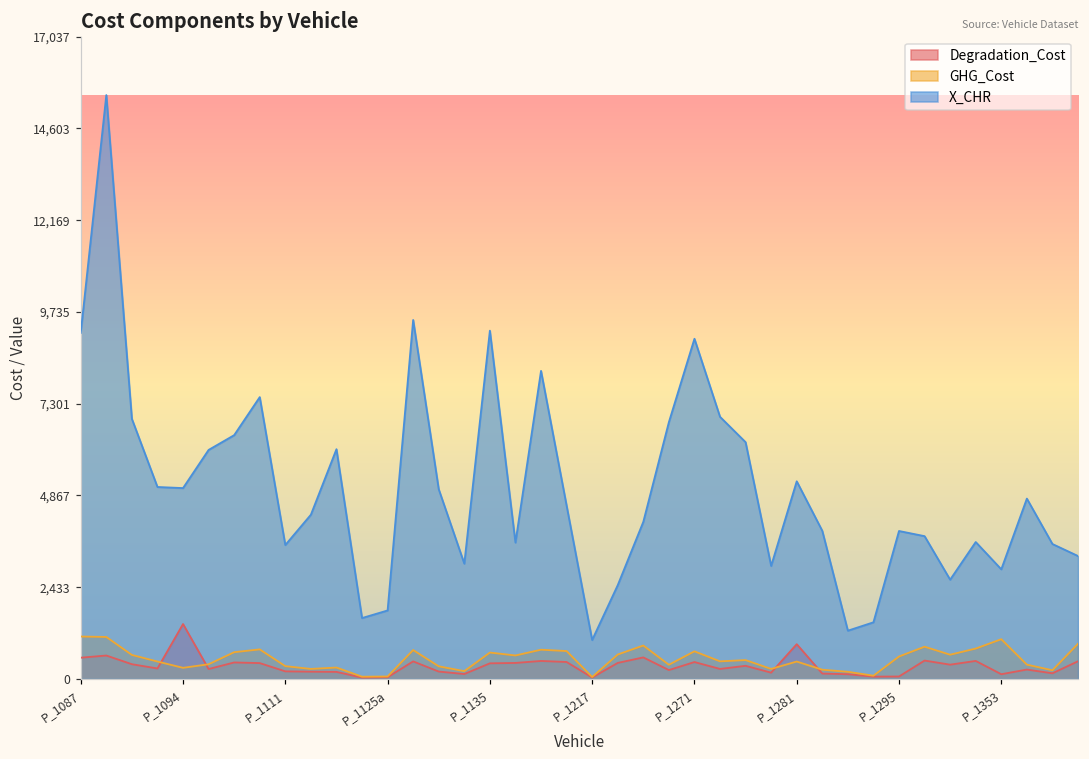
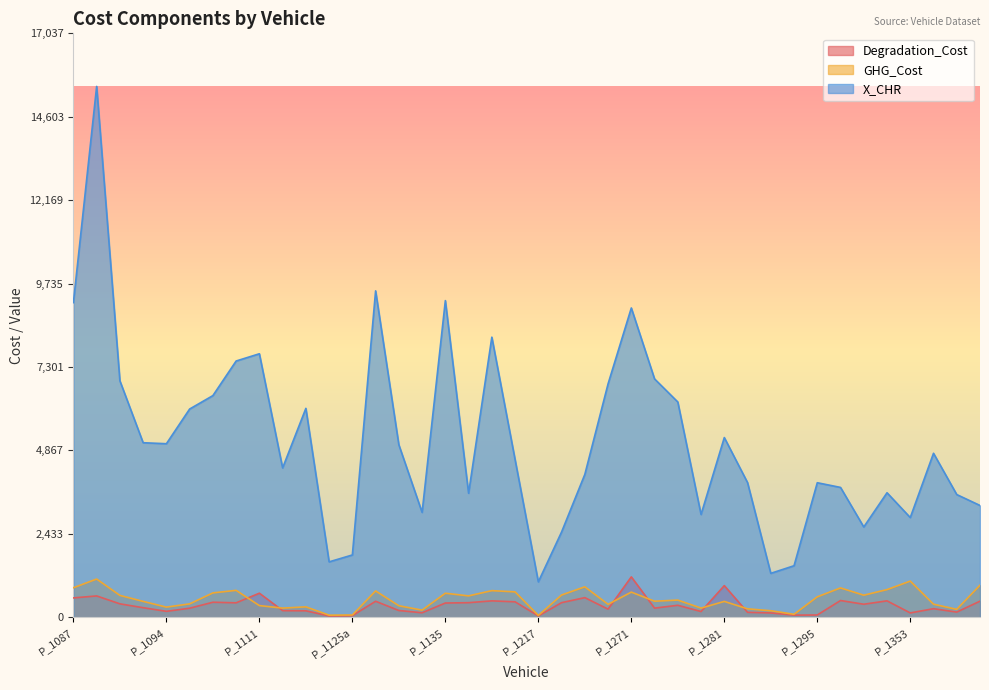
  {
    "Degradation_Cost": {
      "P_1087": "600",
-     "P_1094": "1,500",
-     "P_1111": "200",
+     "P_1094": "200",
+     "P_1111": "700",
      "P_1135": "400",
-     "P_1271": "400",
+     "P_1271": "1,200",
      "P_1281": "900",
      "P_1295": "100",
      "P_1353": "100"
    },
    "GHG_Cost": {
-     "P_1087": "1,100",
+     "P_1087": "900",
      "P_1094": "300",
      "P_1111": "300",
      "P_1135": "700",
      "P_1271": "700",
      "P_1281": "500",
      "P_1295": "600",
      "P_1353": "1,100"
    },
    "X_CHR": {
      "P_1087": "9,200",
      "P_1094": "5,100",
-     "P_1111": "3,600",
+     "P_1111": "7,700",
      "P_1125a": "1,800",
      "P_1135": "9,200",
      "P_1217": "1,000",
      "P_1271": "9,000",
      "P_1281": "5,200",
      "P_1295": "3,900",
      "P_1353": "2,900"
    }
  }
